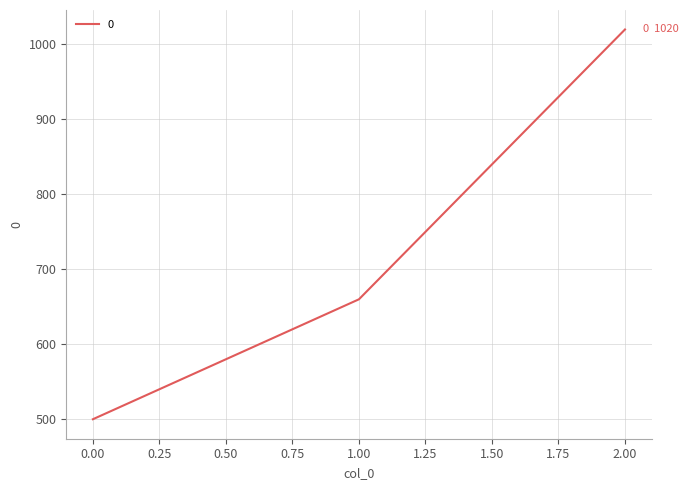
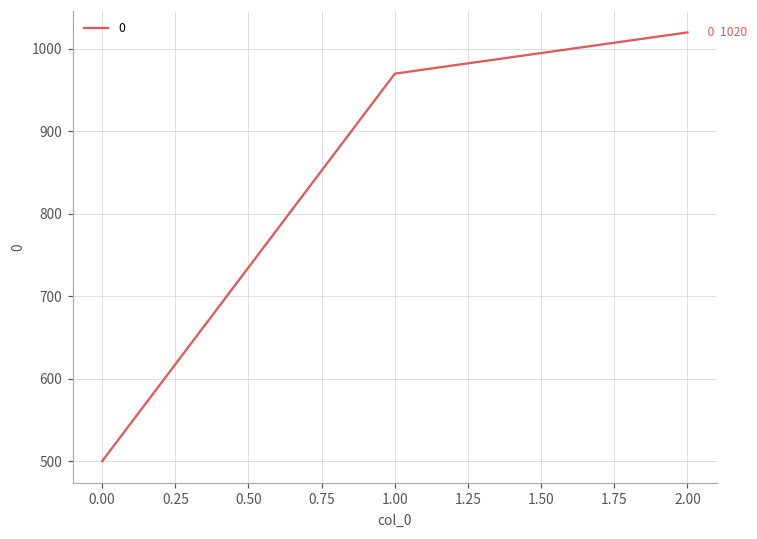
  {
    "0.00": 500,
-   "1.00": 660
+   "1.00": 970
  }
